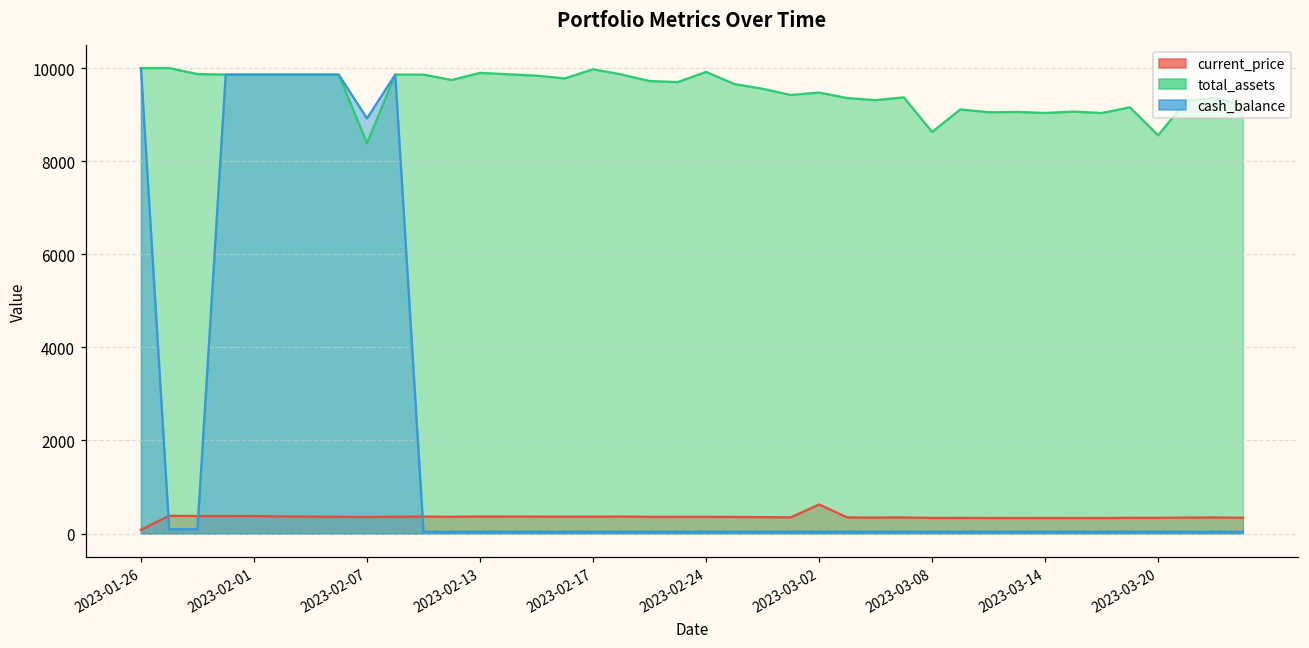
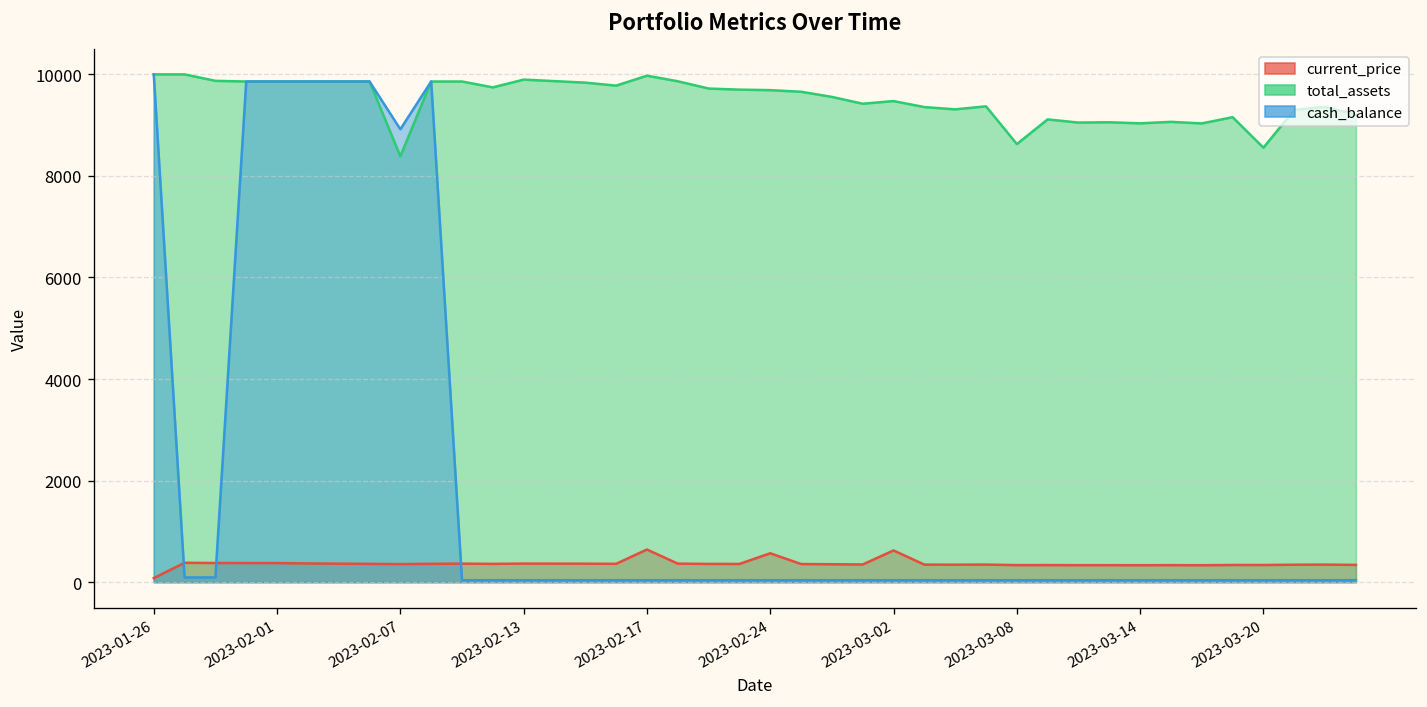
  {
    "current_price": {
      "2023-01-26": 100,
      "2023-02-01": 400,
      "2023-02-07": 400,
      "2023-02-13": 400,
-     "2023-02-17": 400,
-     "2023-02-24": 400,
+     "2023-02-17": 600,
+     "2023-02-24": 600,
      "2023-03-02": 600,
      "2023-03-08": 300,
      "2023-03-14": 300,
      "2023-03-20": 300
    },
    "total_assets": {
      "2023-02-07": 8400,
      "2023-02-13": 9900,
      "2023-02-17": 10000,
-     "2023-02-24": 9900,
+     "2023-02-24": 9700,
      "2023-03-02": 9500,
      "2023-03-08": 8600,
      "2023-03-14": 9000,
      "2023-03-20": 8600
    },
    "cash_balance": {
      "2023-02-07": 8900,
      "2023-02-13": 0,
      "2023-02-17": 0,
      "2023-02-24": 0,
      "2023-03-02": 0,
      "2023-03-08": 0,
      "2023-03-14": 0,
      "2023-03-20": 0
    }
  }
